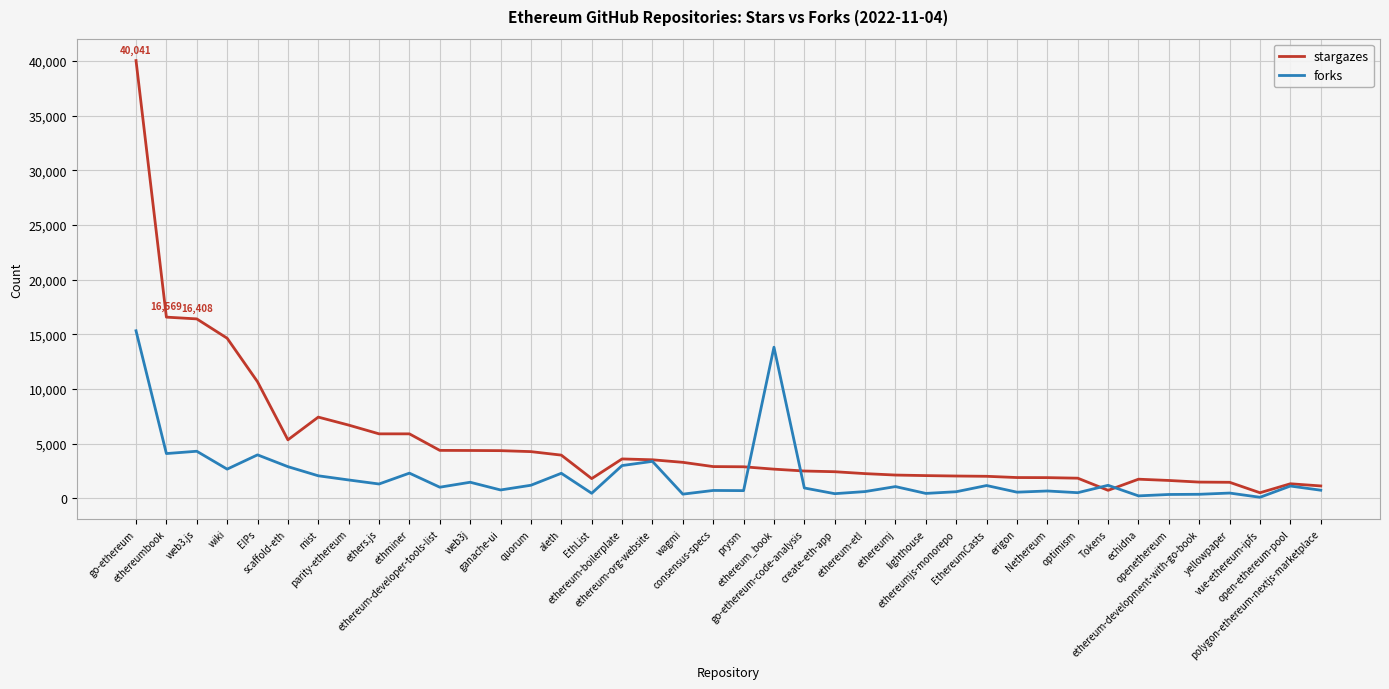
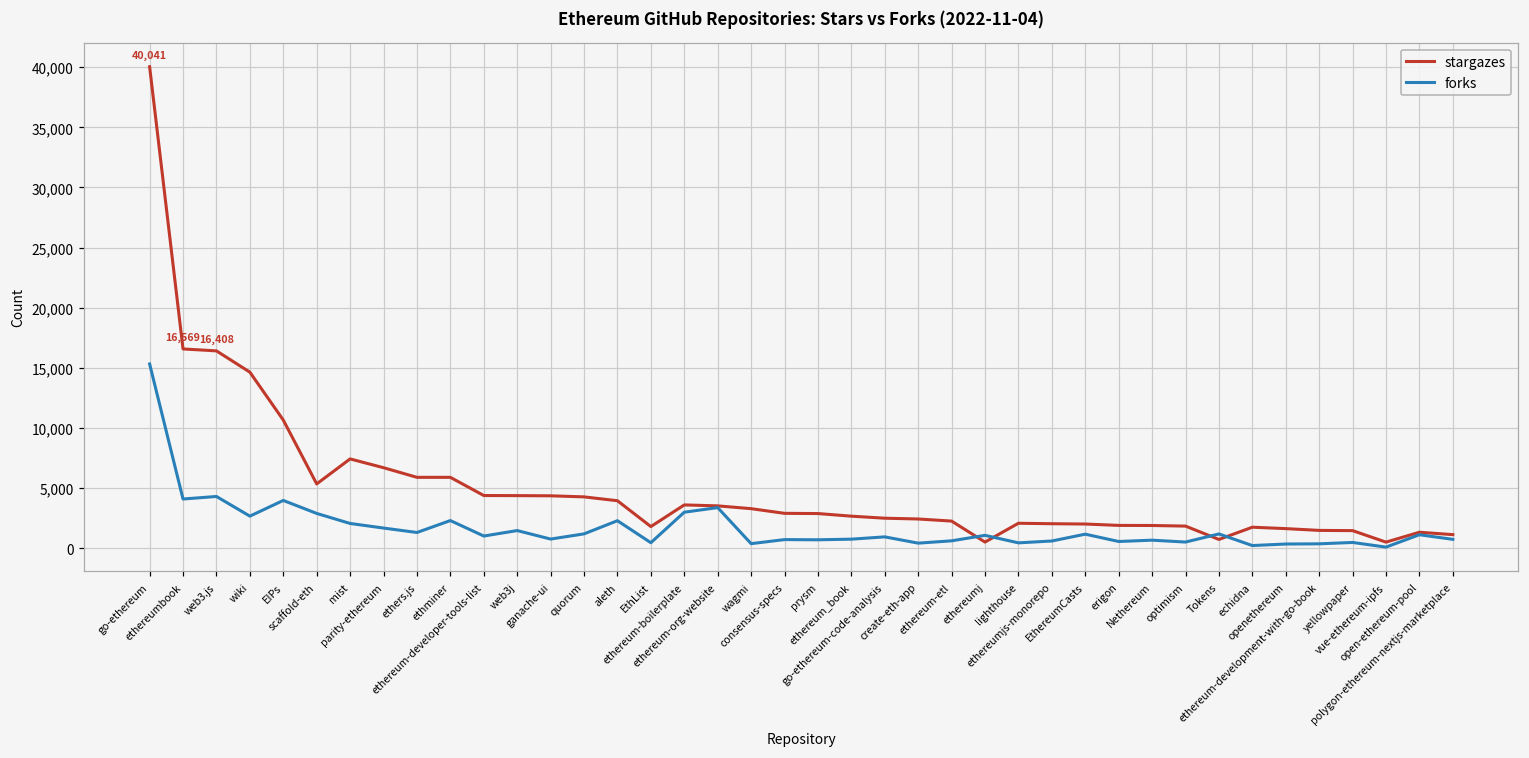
  {
    "stargazes": {
      "wiki": "14,600",
      "EIPs": "10,700",
      "scaffold-eth": "5,300",
      "mist": "7,400",
      "parity-ethereum": "6,700",
      "ethers.js": "5,900",
      "ethminer": "5,900",
      "ethereum-developer-tools-list": "4,400",
      "web3j": "4,400",
      "ganache-ui": "4,400",
      "quorum": "4,300",
      "aleth": "3,900",
      "EthList": "1,800",
      "ethereum-boilerplate": "3,600",
      "wagmi": "3,300",
      "consensus-specs": "2,900",
      "prysm": "2,900",
      "ethereum_book": "2,700",
      "go-ethereum-code-analysis": "2,500",
      "create-eth-app": "2,400",
      "ethereum-etl": "2,300",
-     "ethereumj": "2,100",
+     "ethereumj": "500",
      "lighthouse": "2,100",
      "ethereumjs-monorepo": "2,000",
      "EthereumCasts": "2,000",
      "erigon": "1,900",
      "Nethereum": "1,900",
      "optimism": "1,800",
      "Tokens": "700",
      "echidna": "1,700",
      "openethereum": "1,600",
      "ethereum-development-with-go-book": "1,500",
      "yellowpaper": "1,500",
      "vue-ethereum-ipfs": "500",
      "polygon-ethereum-nextjs-marketplace": "1,100"
    },
    "forks": {
      "go-ethereum": "15,300",
      "ethereumbook": "4,100",
      "web3.js": "4,300",
      "wiki": "2,700",
      "EIPs": "4,000",
      "scaffold-eth": "2,900",
      "mist": "2,100",
      "parity-ethereum": "1,700",
      "ethers.js": "1,300",
      "ethminer": "2,300",
      "ethereum-developer-tools-list": "1,000",
      "web3j": "1,500",
      "ganache-ui": "800",
      "quorum": "1,200",
      "aleth": "2,300",
      "EthList": "500",
      "ethereum-boilerplate": "3,000",
      "wagmi": "400",
      "consensus-specs": "700",
      "prysm": "700",
-     "ethereum_book": "13,800",
+     "ethereum_book": "700",
      "go-ethereum-code-analysis": "900",
      "create-eth-app": "400",
      "ethereum-etl": "600",
      "ethereumj": "1,100",
      "lighthouse": "400",
      "ethereumjs-monorepo": "600",
      "EthereumCasts": "1,200",
      "erigon": "600",
      "Nethereum": "700",
      "optimism": "500",
      "Tokens": "1,200",
      "echidna": "200",
      "openethereum": "300",
      "ethereum-development-with-go-book": "400",
      "yellowpaper": "500",
      "vue-ethereum-ipfs": "100",
      "polygon-ethereum-nextjs-marketplace": "700"
    }
  }
